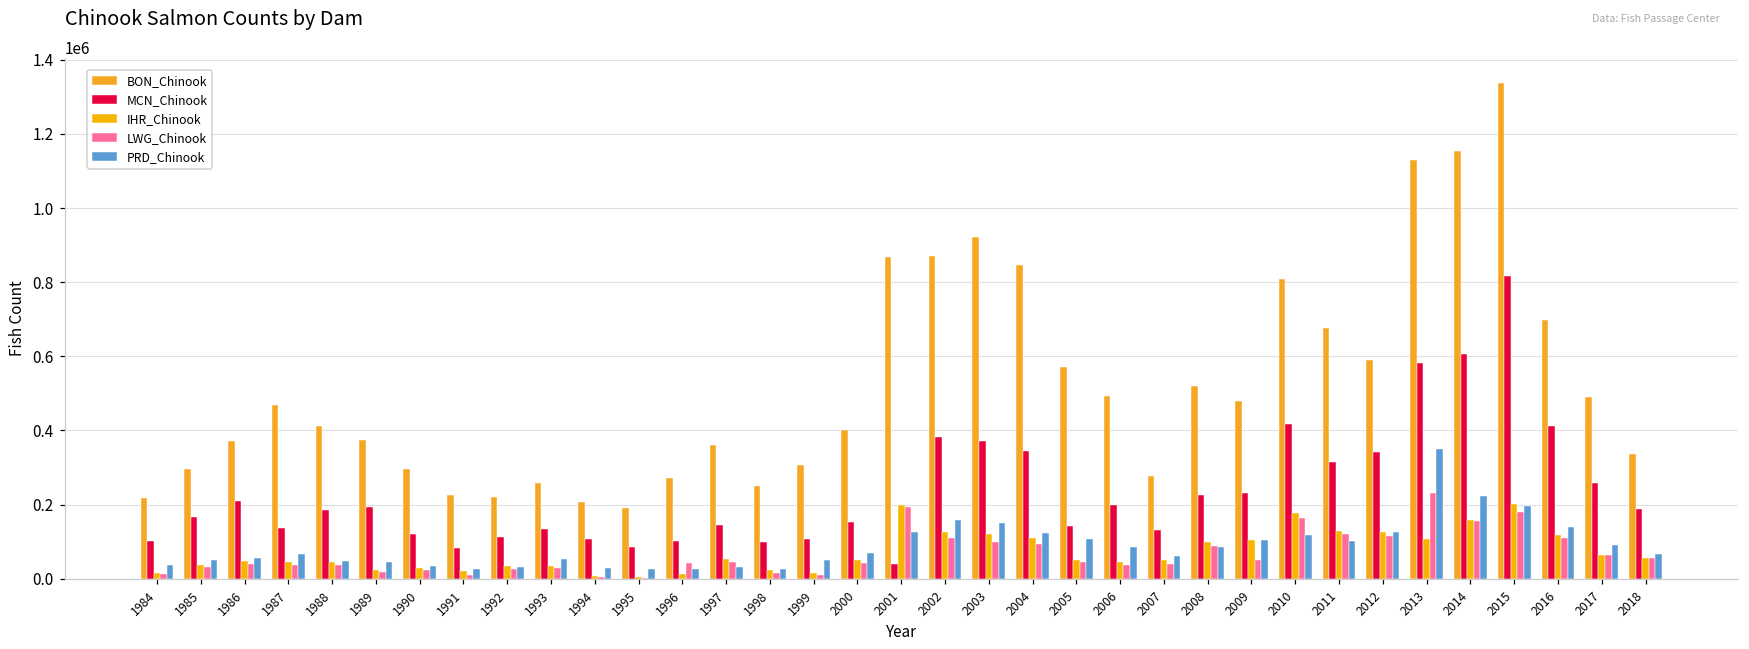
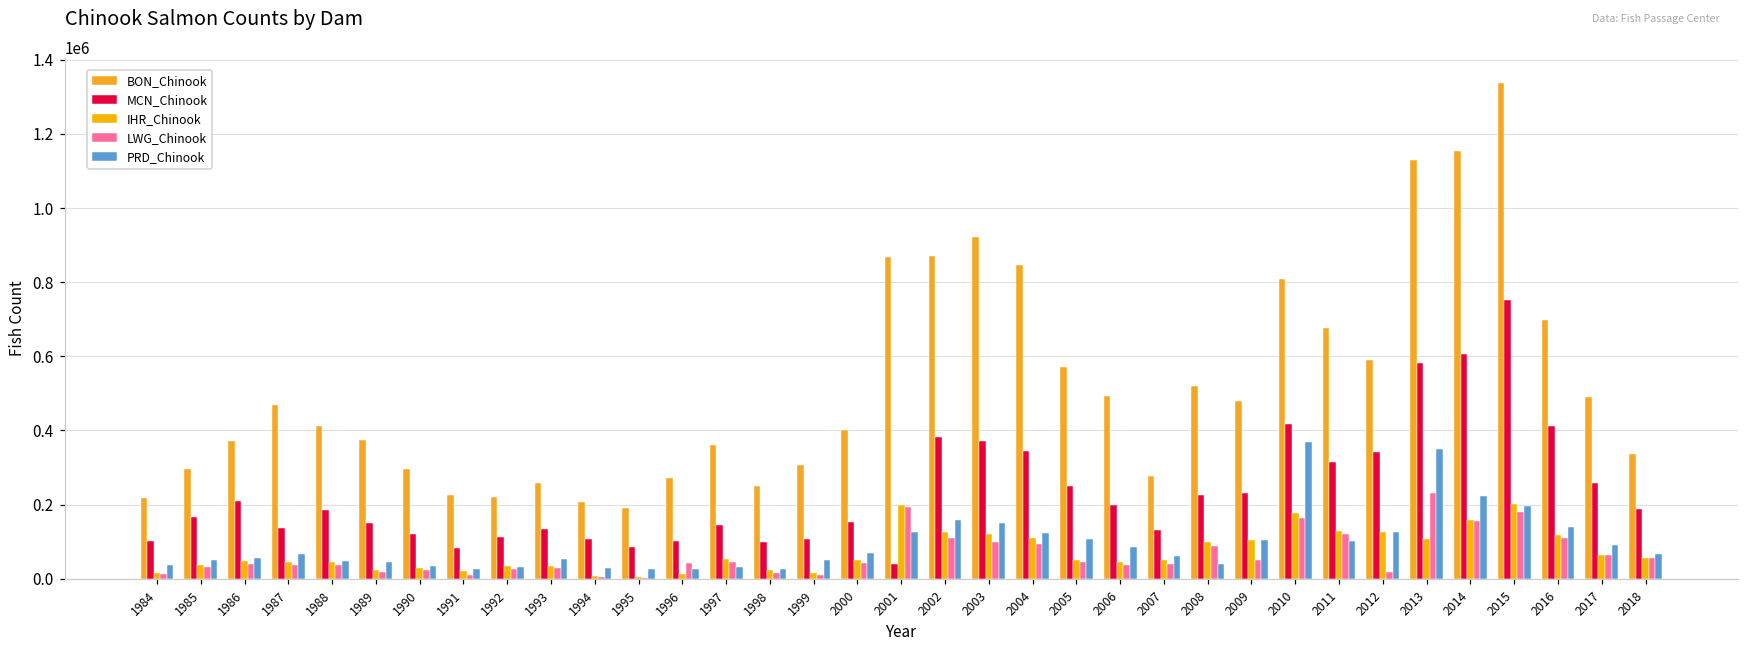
  {
    "MCN_Chinook": {
      "1984": 100000,
      "1985": 170000,
      "1986": 210000,
      "1987": 140000,
      "1988": 180000,
-     "1989": 190000,
+     "1989": 150000,
      "1990": 120000,
      "1991": 80000,
      "1992": 110000,
      "1993": 130000,
      "1994": 110000,
      "1995": 80000,
      "1996": 100000,
      "1997": 150000,
      "1998": 100000,
      "1999": 110000,
      "2000": 150000,
      "2001": 40000,
      "2002": 380000,
      "2003": 370000,
      "2004": 340000,
-     "2005": 140000,
+     "2005": 250000,
      "2006": 200000,
      "2007": 130000,
      "2008": 220000,
      "2009": 230000,
      "2010": 420000,
      "2011": 310000,
      "2012": 340000,
      "2013": 580000,
      "2014": 610000,
-     "2015": 820000,
+     "2015": 750000,
      "2016": 410000,
      "2017": 260000,
      "2018": 190000
    },
    "LWG_Chinook": {
      "1984": 10000,
      "1985": 30000,
      "1986": 40000,
      "1987": 40000,
      "1988": 40000,
      "1989": 20000,
      "1990": 20000,
      "1991": 10000,
      "1992": 30000,
      "1993": 30000,
      "1996": 40000,
      "1997": 50000,
      "1998": 20000,
      "1999": 10000,
      "2000": 40000,
      "2001": 190000,
      "2002": 110000,
      "2003": 100000,
      "2004": 90000,
      "2005": 40000,
      "2006": 40000,
      "2007": 40000,
      "2008": 90000,
      "2009": 50000,
      "2010": 160000,
      "2011": 120000,
-     "2012": 110000,
+     "2012": 20000,
      "2013": 230000,
      "2014": 150000,
      "2015": 180000,
      "2016": 110000,
      "2017": 60000,
      "2018": 60000
    },
    "PRD_Chinook": {
      "1984": 40000,
      "1985": 50000,
      "1986": 60000,
      "1987": 70000,
      "1988": 50000,
      "1989": 50000,
      "1990": 30000,
      "1991": 30000,
      "1992": 30000,
      "1993": 50000,
      "1994": 30000,
      "1995": 30000,
      "1996": 30000,
      "1997": 30000,
      "1998": 30000,
      "1999": 50000,
      "2000": 70000,
      "2001": 130000,
      "2002": 160000,
      "2003": 150000,
      "2004": 120000,
      "2005": 110000,
      "2006": 80000,
      "2007": 60000,
-     "2008": 90000,
+     "2008": 40000,
      "2009": 100000,
-     "2010": 120000,
+     "2010": 370000,
      "2011": 100000,
      "2012": 120000,
      "2013": 350000,
      "2014": 220000,
      "2015": 200000,
      "2016": 140000,
      "2017": 90000,
      "2018": 70000
    }
  }
